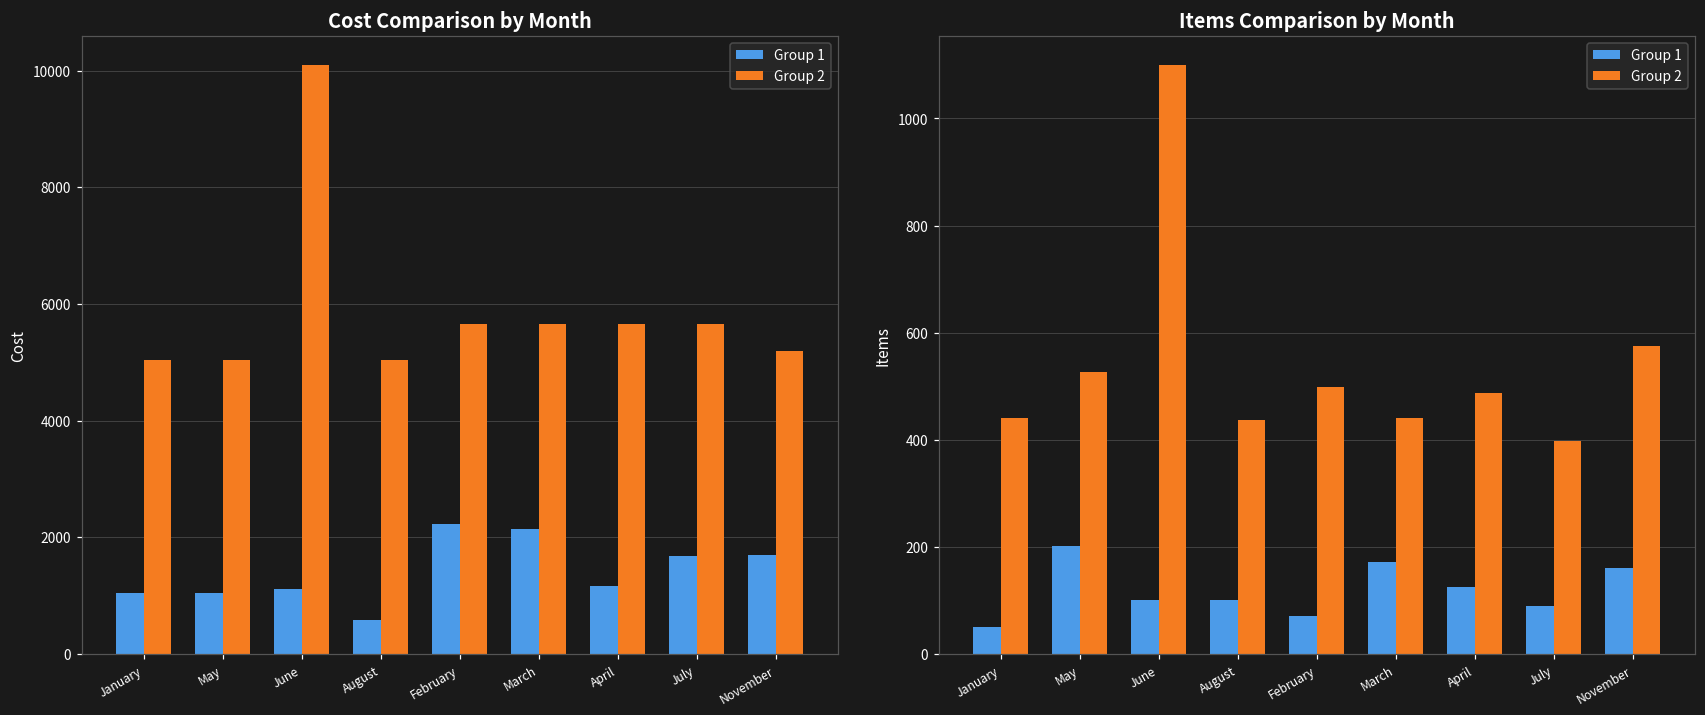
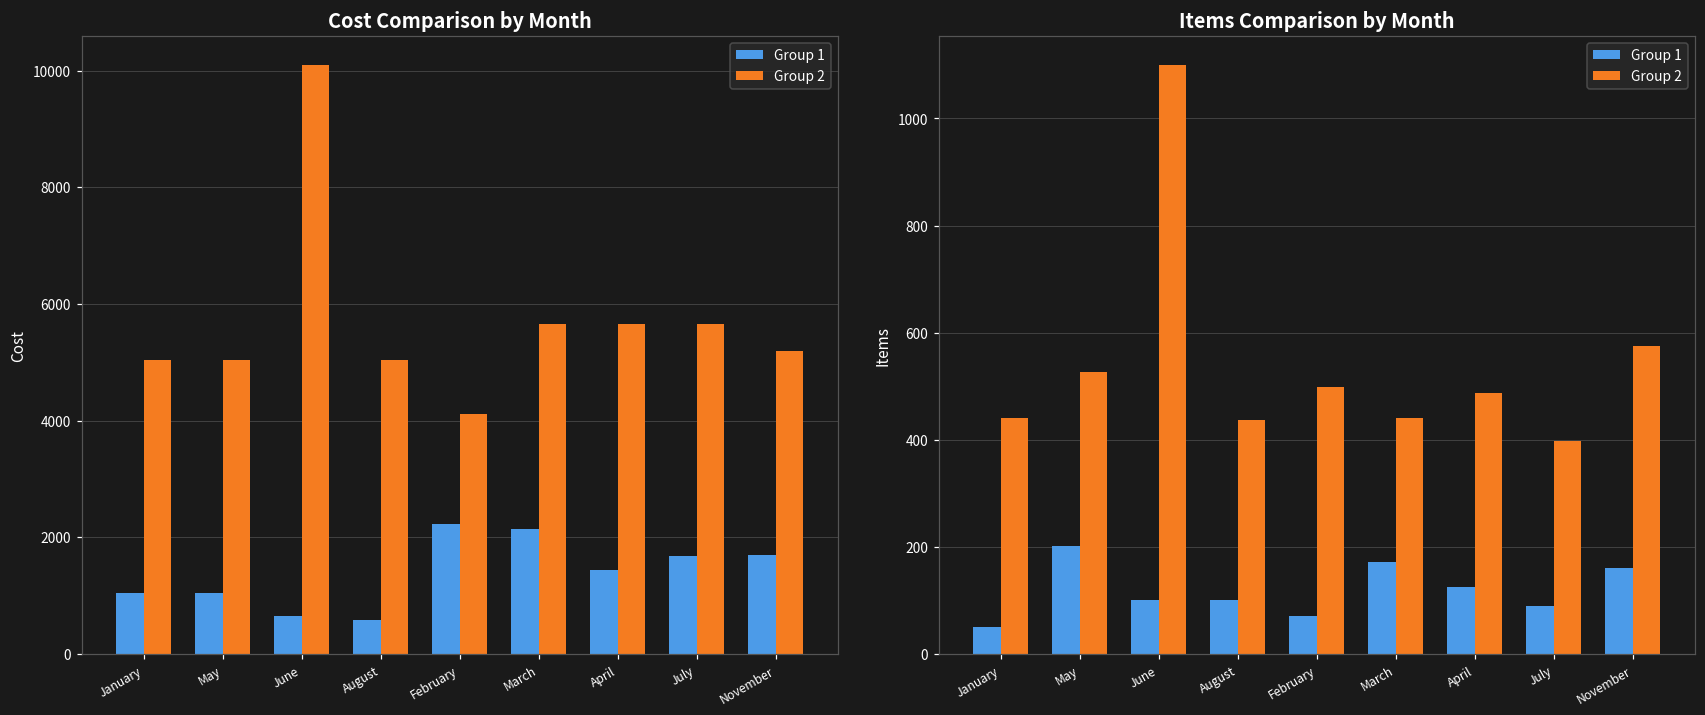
  {
    "Cost Comparison by Month": {
      "Group 1": {
        "January": 1100,
        "May": 1100,
-       "June": 1100,
+       "June": 700,
        "August": 600,
        "February": 2200,
        "March": 2100,
-       "April": 1200,
+       "April": 1400,
        "July": 1700,
        "November": 1700
      },
      "Group 2": {
        "January": 5000,
        "May": 5000,
        "June": 10100,
        "August": 5000,
-       "February": 5700,
+       "February": 4100,
        "March": 5700,
        "April": 5700,
        "July": 5700,
        "November": 5200
      }
    },
    "Items Comparison by Month": {
      "Group 1": {
        "January": 50,
        "May": 200,
        "June": 100,
        "August": 100,
        "February": 70,
        "March": 170,
        "April": 130,
        "July": 90,
        "November": 160
      },
      "Group 2": {
        "January": 440,
        "May": 530,
        "June": 1100,
        "August": 440,
        "February": 500,
        "March": 440,
        "April": 490,
        "July": 400,
        "November": 580
      }
    }
  }
